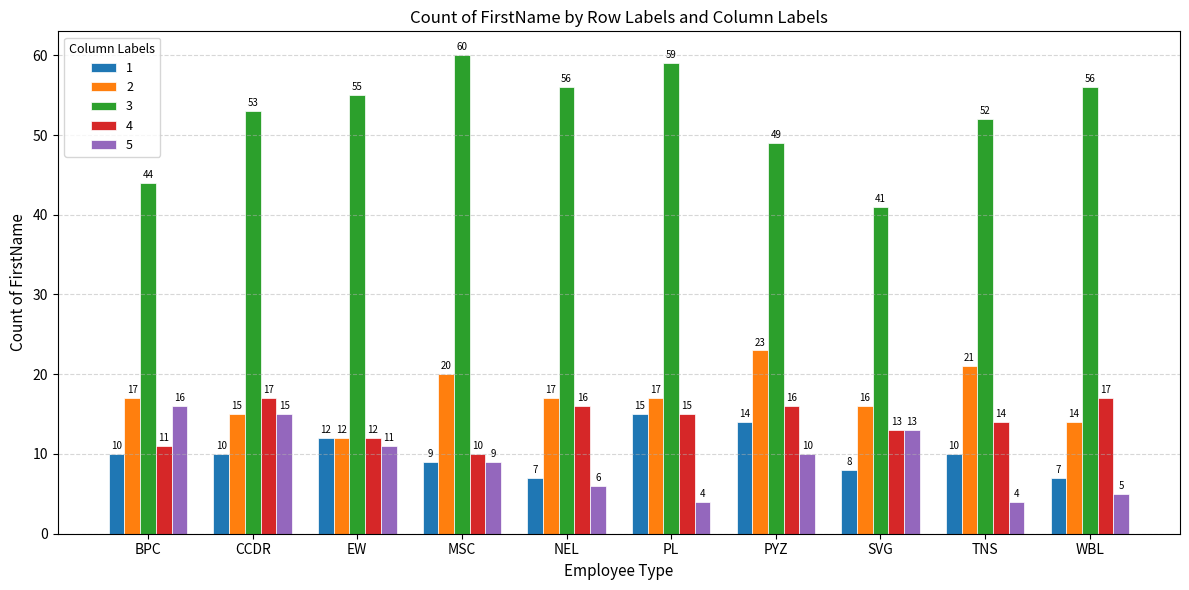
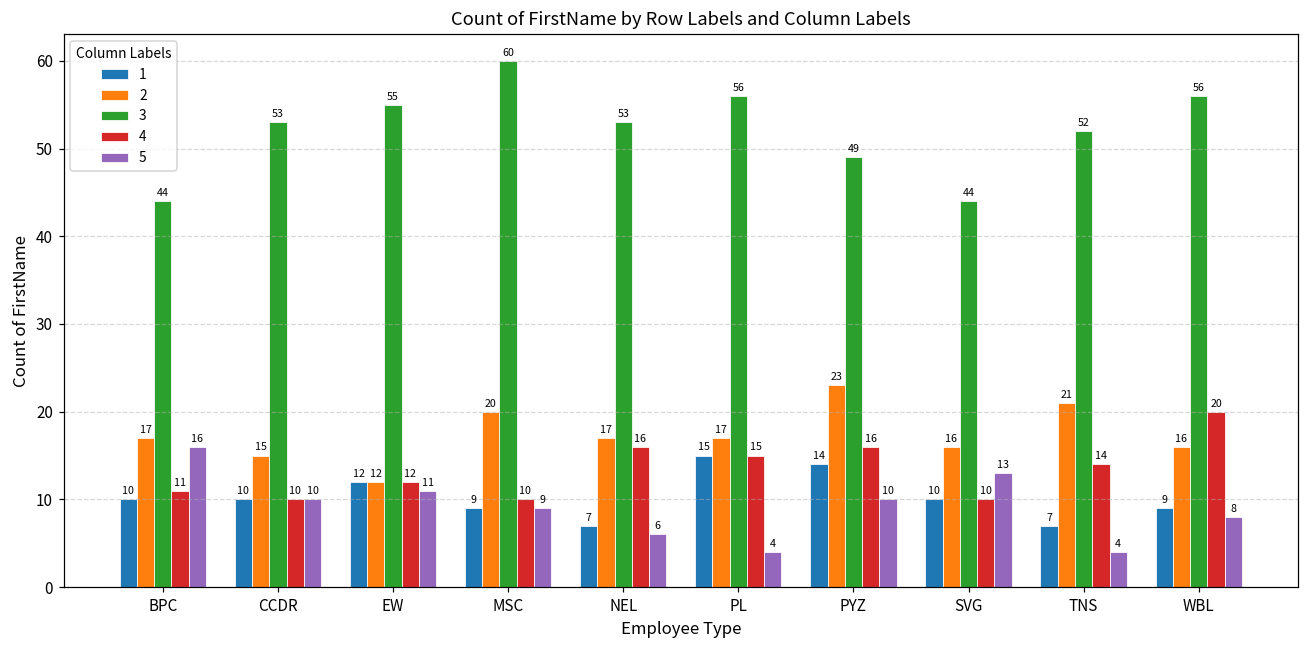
  {
    "1": {
      "BPC": 10,
      "CCDR": 10,
      "EW": 12,
      "MSC": 9,
      "NEL": 7,
      "PL": 15,
      "PYZ": 14,
-     "SVG": 8,
-     "TNS": 10,
-     "WBL": 7
+     "SVG": 10,
+     "TNS": 7,
+     "WBL": 9
    },
    "2": {
      "BPC": 17,
      "CCDR": 15,
      "EW": 12,
      "MSC": 20,
      "NEL": 17,
      "PL": 17,
      "PYZ": 23,
      "SVG": 16,
      "TNS": 21,
-     "WBL": 14
+     "WBL": 16
    },
    "3": {
      "BPC": 44,
      "CCDR": 53,
      "EW": 55,
      "MSC": 60,
-     "NEL": 56,
-     "PL": 59,
+     "NEL": 53,
+     "PL": 56,
      "PYZ": 49,
-     "SVG": 41,
+     "SVG": 44,
      "TNS": 52,
      "WBL": 56
    },
    "4": {
      "BPC": 11,
-     "CCDR": 17,
+     "CCDR": 10,
      "EW": 12,
      "MSC": 10,
      "NEL": 16,
      "PL": 15,
      "PYZ": 16,
-     "SVG": 13,
+     "SVG": 10,
      "TNS": 14,
-     "WBL": 17
+     "WBL": 20
    },
    "5": {
      "BPC": 16,
-     "CCDR": 15,
+     "CCDR": 10,
      "EW": 11,
      "MSC": 9,
      "NEL": 6,
      "PL": 4,
      "PYZ": 10,
      "SVG": 13,
      "TNS": 4,
-     "WBL": 5
+     "WBL": 8
    }
  }
